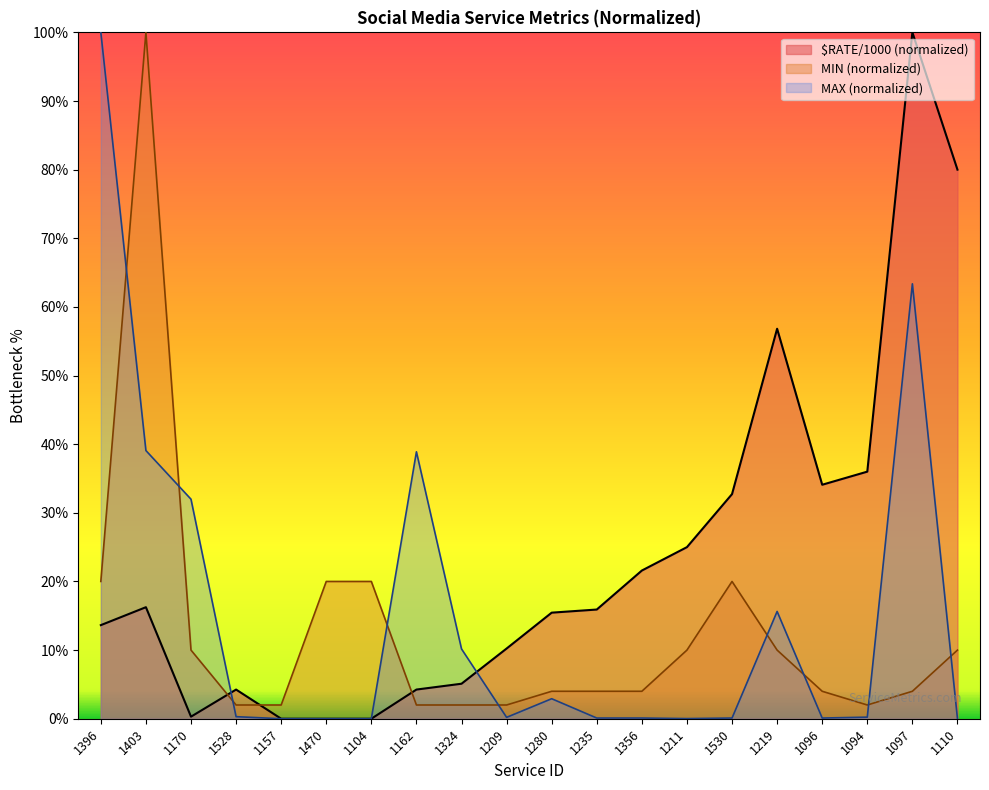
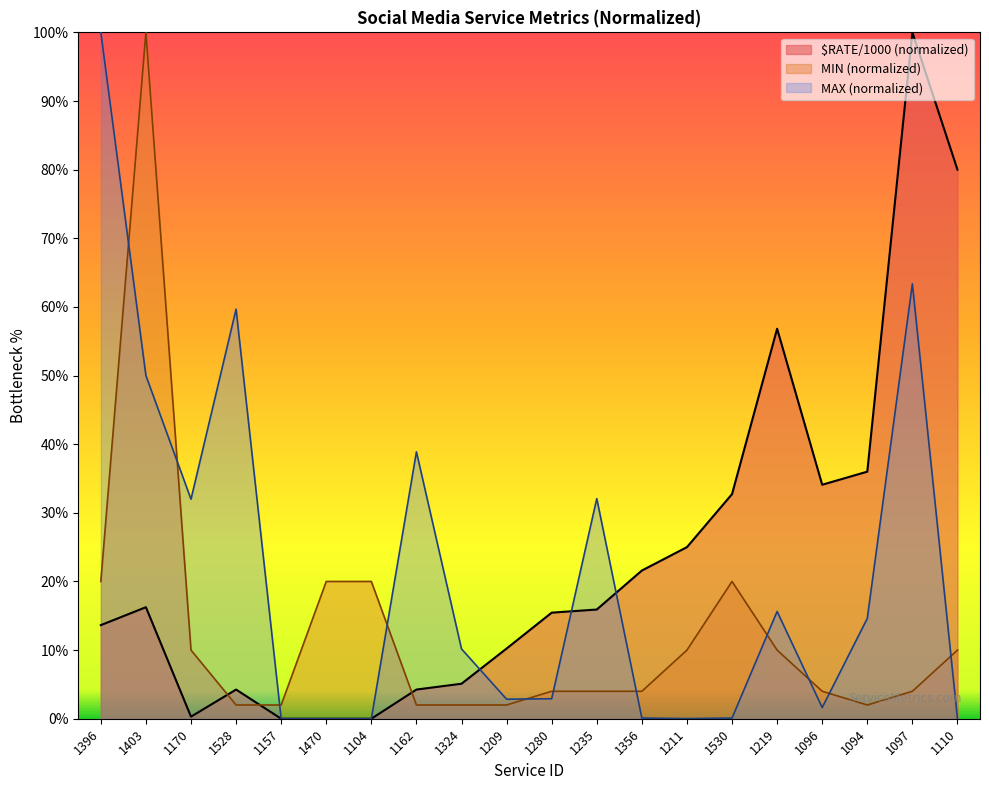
  {
    "MAX (normalized)": {
      "1396": "100%",
-     "1403": "39%",
+     "1403": "50%",
      "1170": "32%",
-     "1528": "0%",
+     "1528": "60%",
      "1162": "39%",
      "1324": "10%",
-     "1209": "0%",
+     "1209": "3%",
      "1280": "3%",
-     "1235": "0%",
+     "1235": "32%",
      "1356": "0%",
      "1211": "0%",
      "1530": "0%",
      "1219": "16%",
-     "1096": "0%",
-     "1094": "0%",
+     "1096": "2%",
+     "1094": "15%",
      "1097": "63%",
      "1110": "0%"
    }
  }
